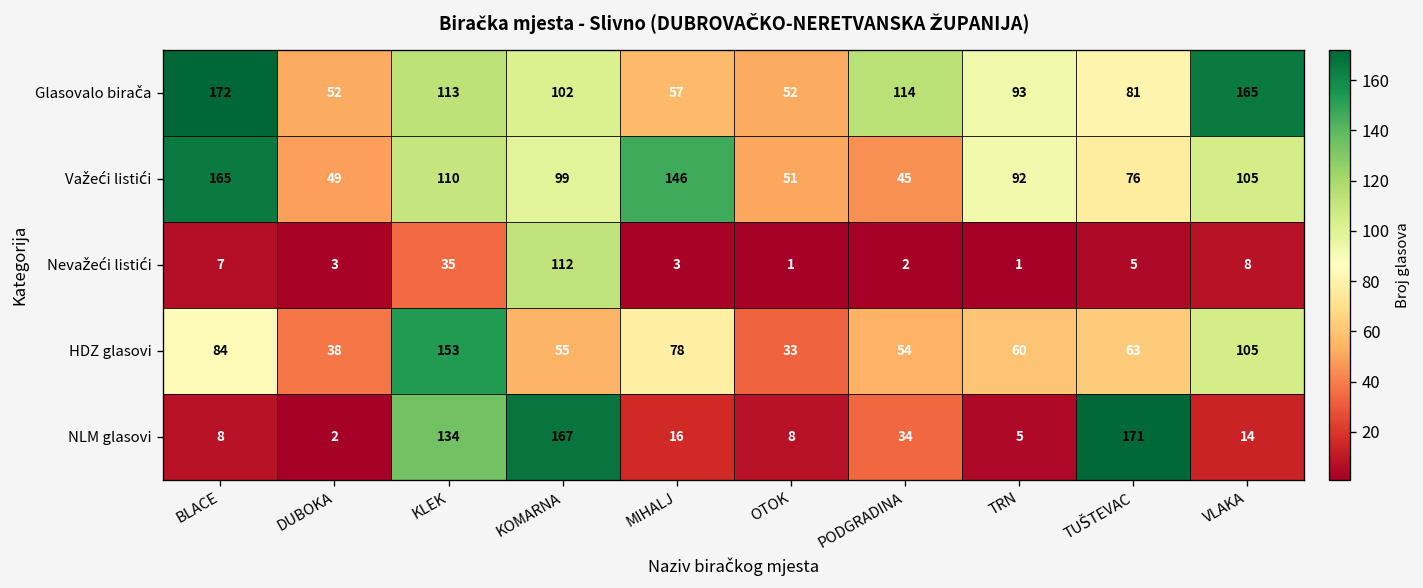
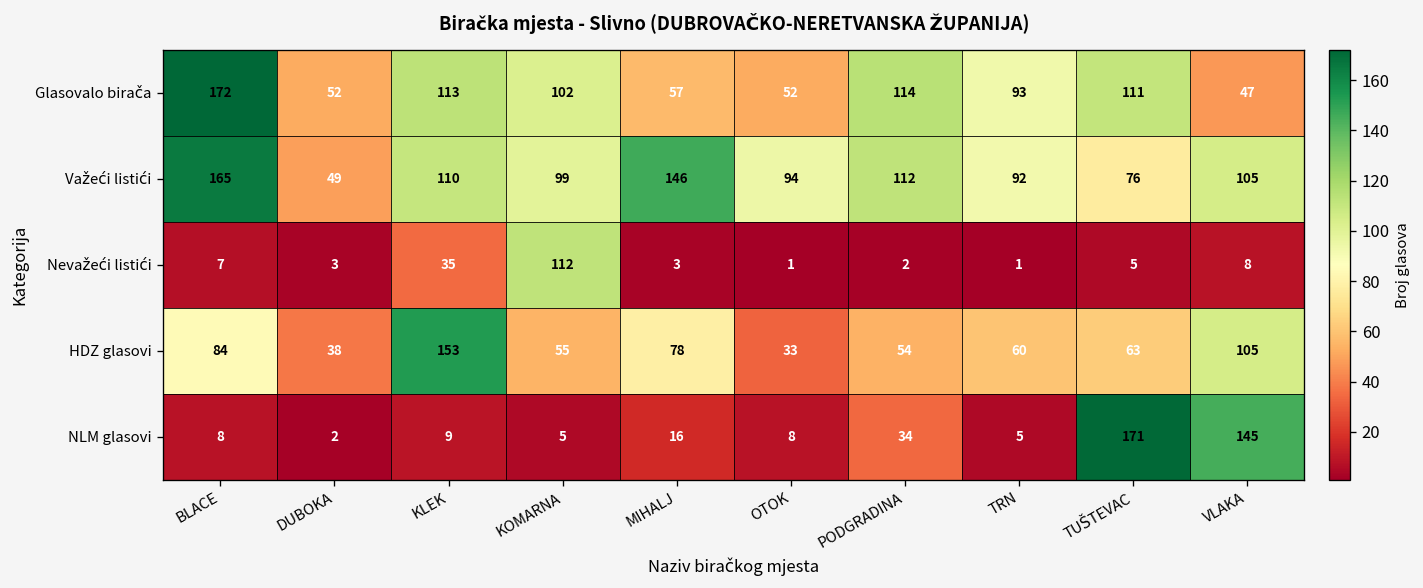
  {
    "Glasovalo birača": {
      "BLACE": 172,
      "DUBOKA": 52,
      "KLEK": 113,
      "KOMARNA": 102,
      "MIHALJ": 57,
      "OTOK": 52,
      "PODGRADINA": 114,
      "TRN": 93,
-     "TUŠTEVAC": 81,
-     "VLAKA": 165
+     "TUŠTEVAC": 111,
+     "VLAKA": 47
    },
    "Važeći listići": {
      "BLACE": 165,
      "DUBOKA": 49,
      "KLEK": 110,
      "KOMARNA": 99,
      "MIHALJ": 146,
-     "OTOK": 51,
-     "PODGRADINA": 45,
+     "OTOK": 94,
+     "PODGRADINA": 112,
      "TRN": 92,
      "TUŠTEVAC": 76,
      "VLAKA": 105
    },
    "Nevažeći listići": {
      "BLACE": 7,
      "DUBOKA": 3,
      "KLEK": 35,
      "KOMARNA": 112,
      "MIHALJ": 3,
      "OTOK": 1,
      "PODGRADINA": 2,
      "TRN": 1,
      "TUŠTEVAC": 5,
      "VLAKA": 8
    },
    "HDZ glasovi": {
      "BLACE": 84,
      "DUBOKA": 38,
      "KLEK": 153,
      "KOMARNA": 55,
      "MIHALJ": 78,
      "OTOK": 33,
      "PODGRADINA": 54,
      "TRN": 60,
      "TUŠTEVAC": 63,
      "VLAKA": 105
    },
    "NLM glasovi": {
      "BLACE": 8,
      "DUBOKA": 2,
-     "KLEK": 134,
-     "KOMARNA": 167,
+     "KLEK": 9,
+     "KOMARNA": 5,
      "MIHALJ": 16,
      "OTOK": 8,
      "PODGRADINA": 34,
      "TRN": 5,
      "TUŠTEVAC": 171,
-     "VLAKA": 14
+     "VLAKA": 145
    }
  }
